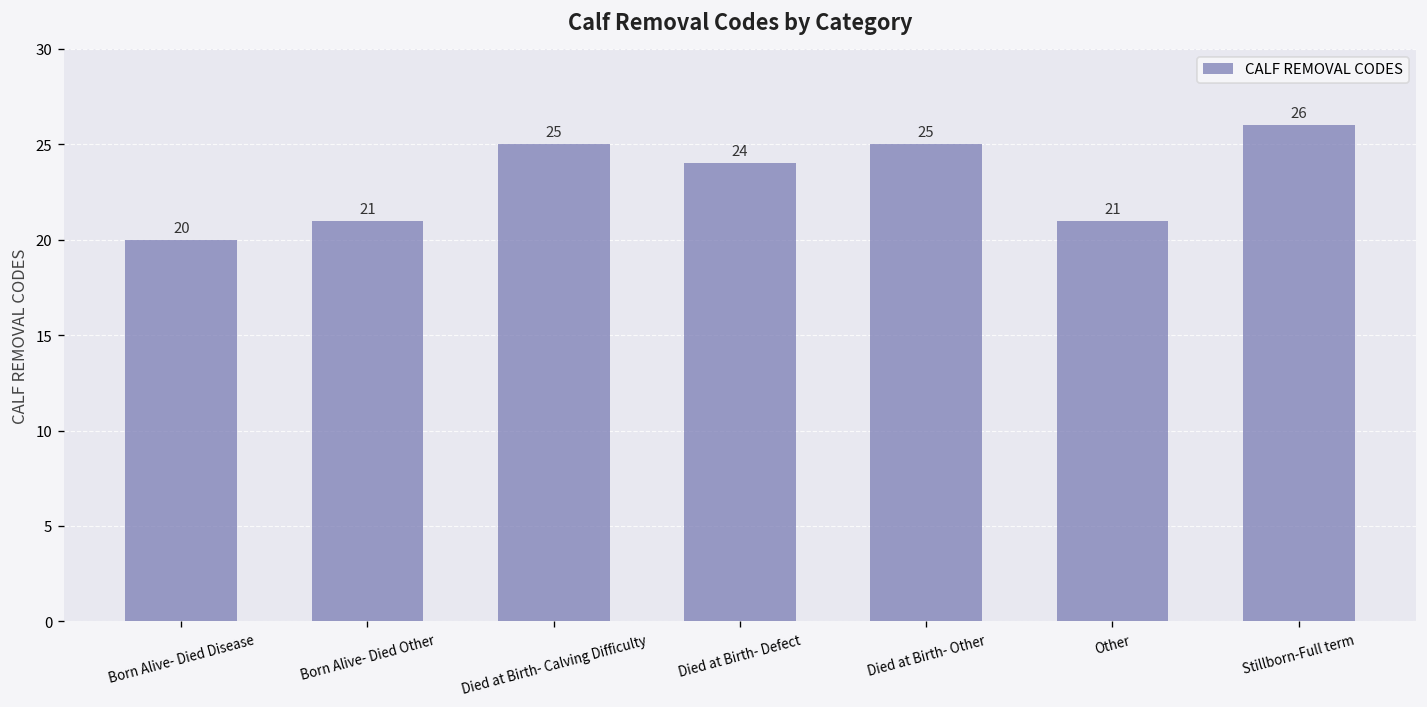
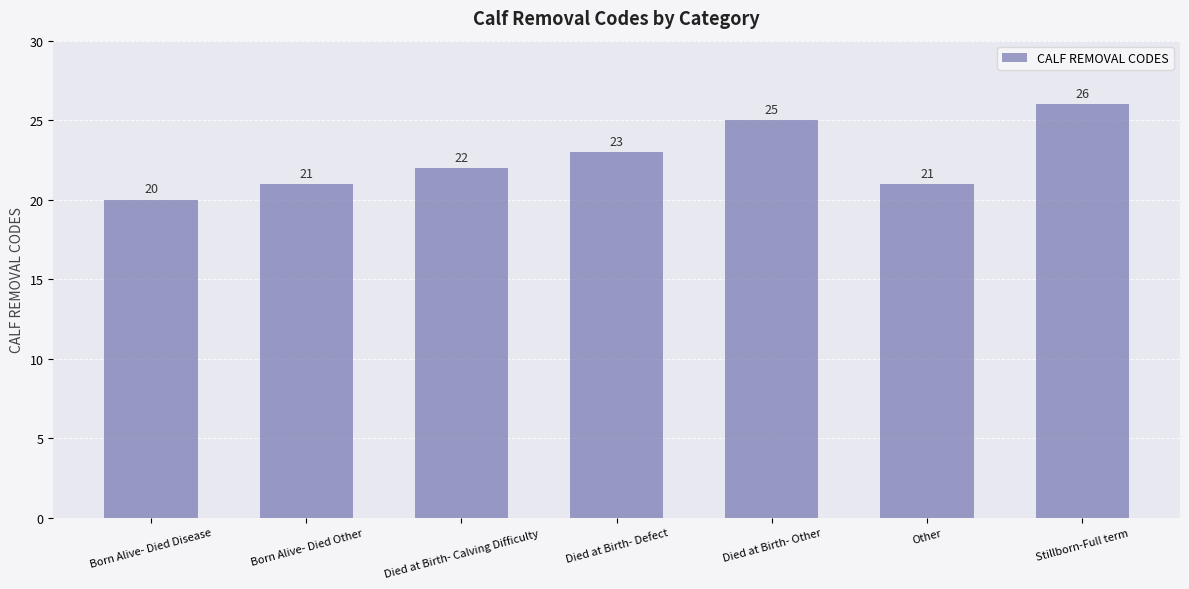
  {
    "Born Alive- Died Disease": 20,
    "Born Alive- Died Other": 21,
-   "Died at Birth- Calving Difficulty": 25,
-   "Died at Birth- Defect": 24,
+   "Died at Birth- Calving Difficulty": 22,
+   "Died at Birth- Defect": 23,
    "Died at Birth- Other": 25,
    "Other": 21,
    "Stillborn-Full term": 26
  }
